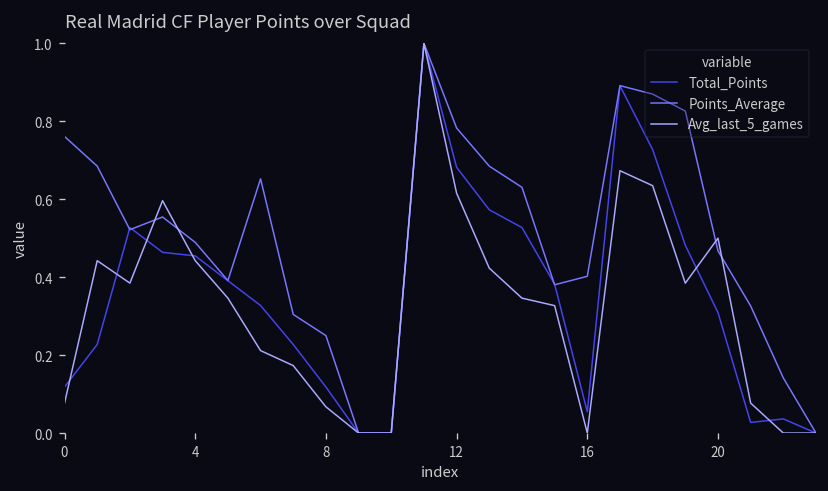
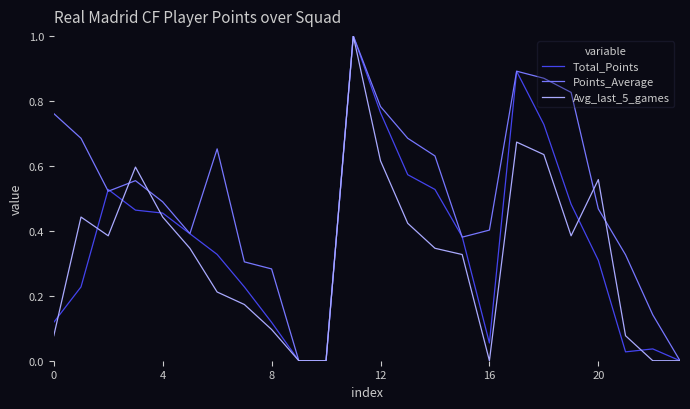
  {
    "Total_Points": {
      "0": 0.12,
      "4": 0.45,
      "8": 0.12,
-     "12": 0.68,
+     "12": 0.76,
      "16": 0.05,
      "20": 0.31
    },
    "Points_Average": {
      "0": 0.76,
      "4": 0.49,
-     "8": 0.25,
+     "8": 0.28,
      "12": 0.78,
      "16": 0.40,
      "20": 0.47
    },
    "Avg_last_5_games": {
      "0": 0.08,
      "4": 0.44,
-     "8": 0.07,
+     "8": 0.10,
      "12": 0.62,
      "16": 0.00,
-     "20": 0.50
+     "20": 0.56
    }
  }
